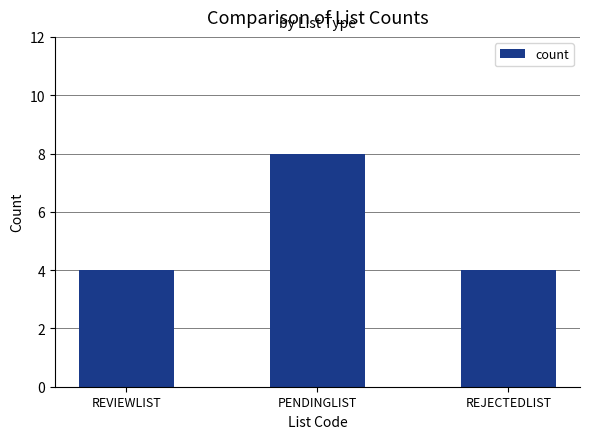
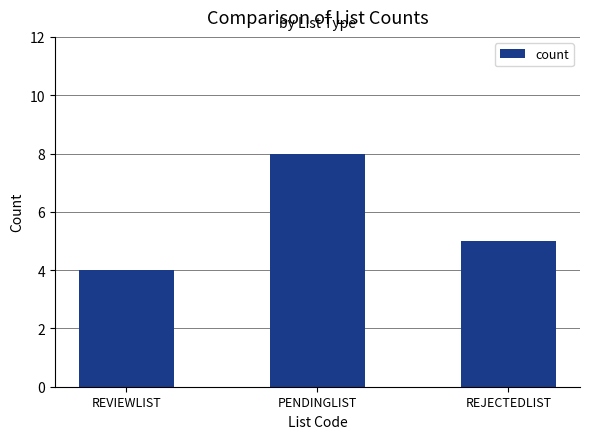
  {
    "REVIEWLIST": 4,
    "PENDINGLIST": 8,
-   "REJECTEDLIST": 4
+   "REJECTEDLIST": 5
  }
